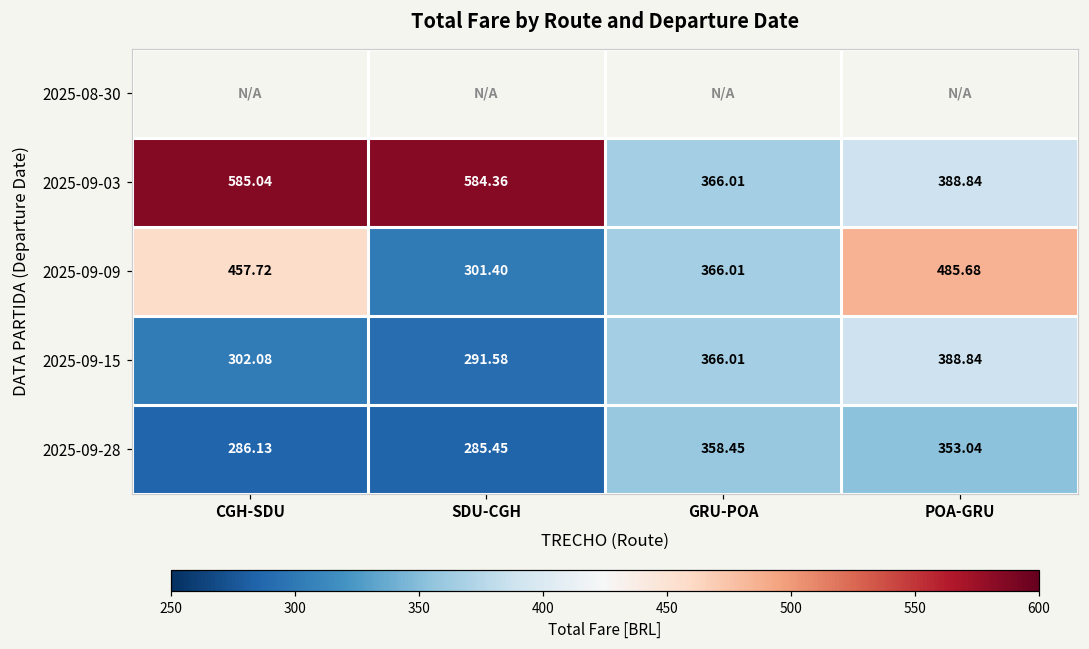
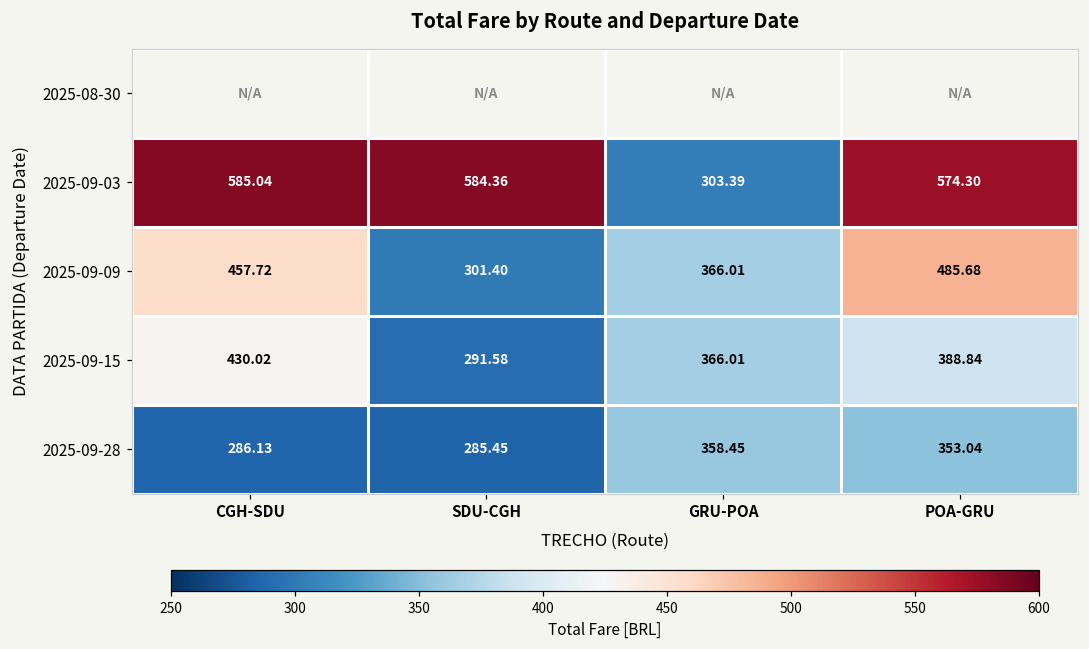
  {
    "2025-09-03": {
      "CGH-SDU": 585.04,
      "SDU-CGH": 584.36,
-     "GRU-POA": 366.01,
-     "POA-GRU": 388.84
+     "GRU-POA": 303.39,
+     "POA-GRU": 574.30
    },
    "2025-09-09": {
      "CGH-SDU": 457.72,
      "SDU-CGH": 301.40,
      "GRU-POA": 366.01,
      "POA-GRU": 485.68
    },
    "2025-09-15": {
-     "CGH-SDU": 302.08,
+     "CGH-SDU": 430.02,
      "SDU-CGH": 291.58,
      "GRU-POA": 366.01,
      "POA-GRU": 388.84
    },
    "2025-09-28": {
      "CGH-SDU": 286.13,
      "SDU-CGH": 285.45,
      "GRU-POA": 358.45,
      "POA-GRU": 353.04
    }
  }
